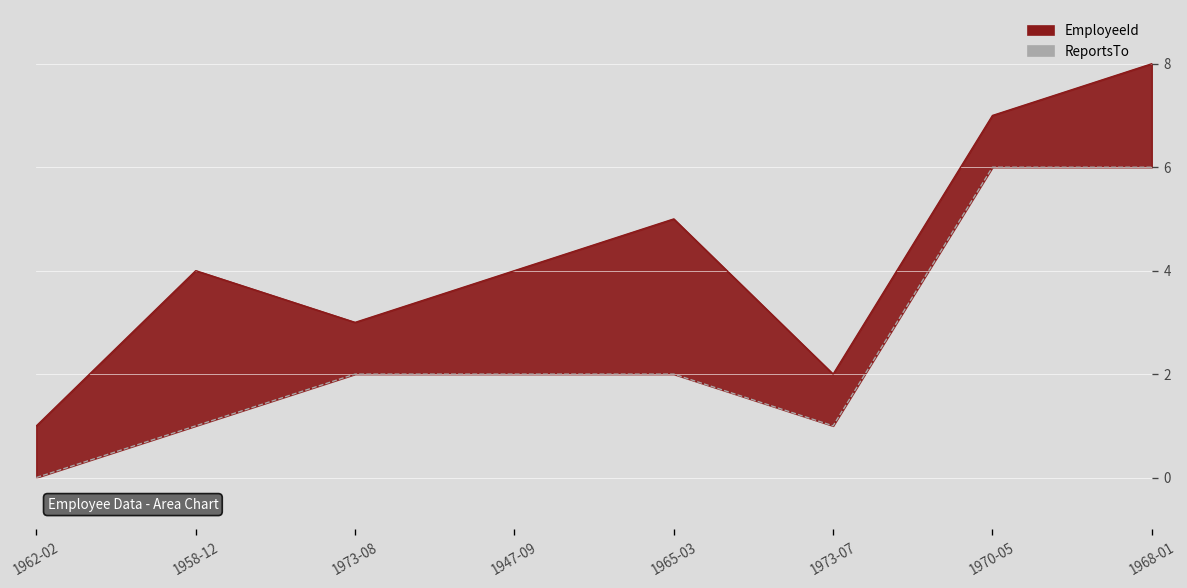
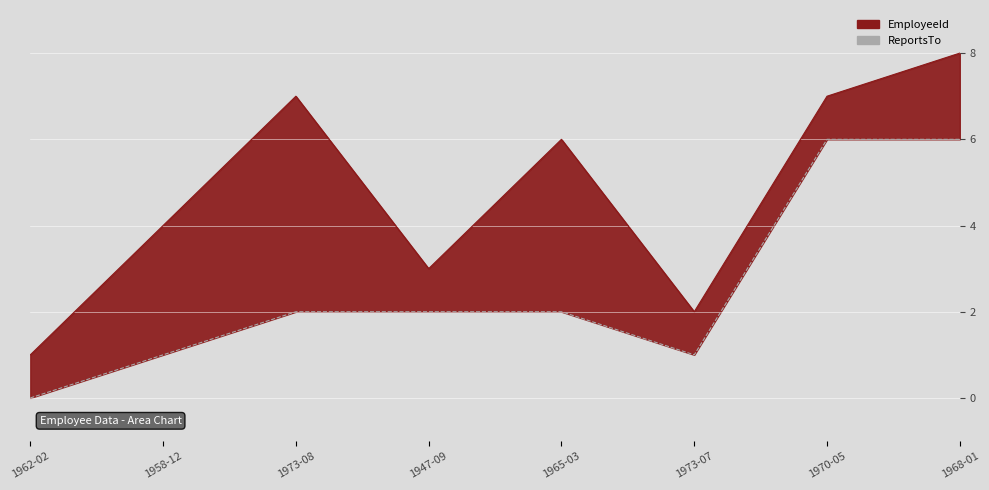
  {
    "EmployeeId": {
      "1962-02": 1,
      "1958-12": 4,
-     "1973-08": 3,
-     "1947-09": 4,
-     "1965-03": 5,
+     "1973-08": 7,
+     "1947-09": 3,
+     "1965-03": 6,
      "1973-07": 2,
      "1970-05": 7,
      "1968-01": 8
    }
  }
